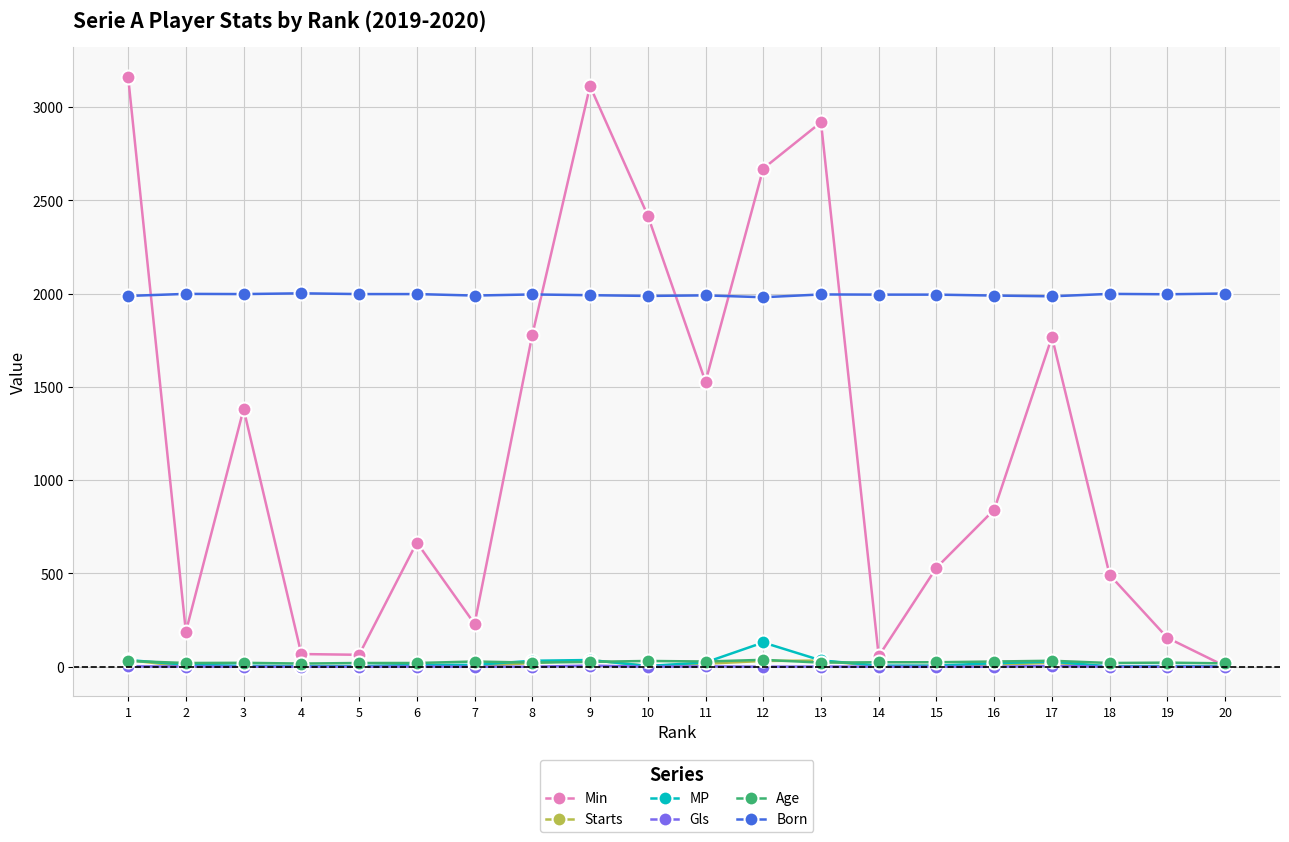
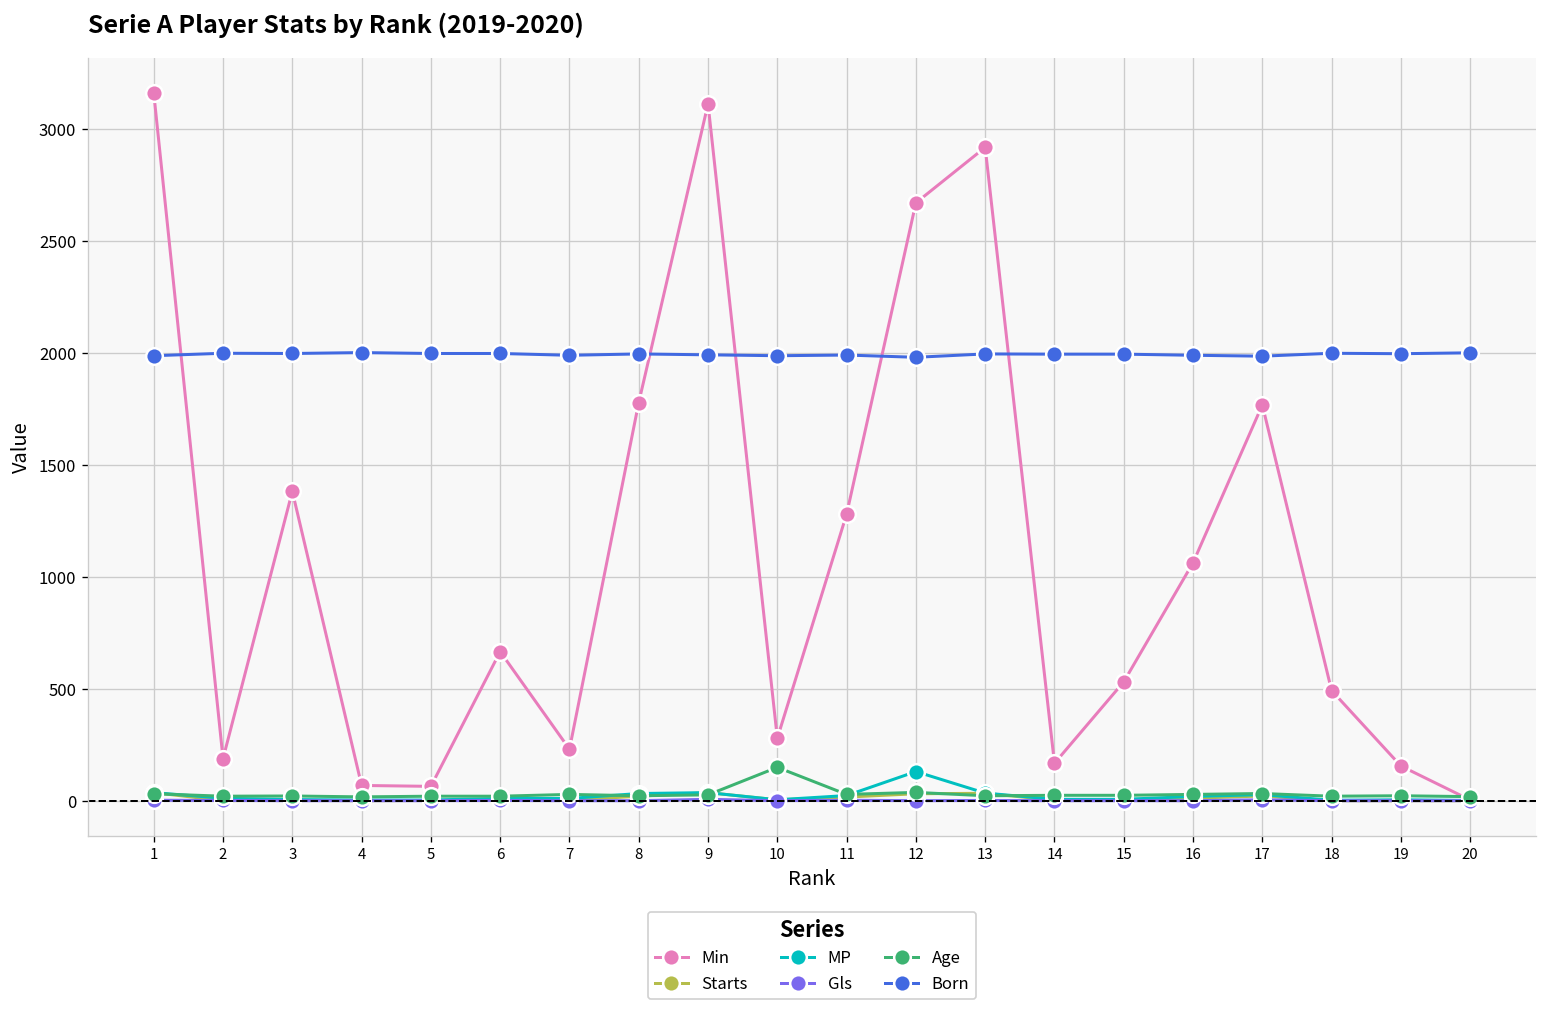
  {
    "Min": {
      "1": 3160,
      "2": 190,
      "3": 1380,
      "4": 70,
      "5": 60,
      "6": 670,
      "7": 230,
      "8": 1780,
      "9": 3110,
-     "10": 2420,
-     "11": 1530,
+     "10": 280,
+     "11": 1280,
      "12": 2670,
      "13": 2920,
-     "14": 60,
+     "14": 170,
      "15": 530,
-     "16": 840,
+     "16": 1060,
      "17": 1770,
      "18": 490,
      "19": 160
    },
    "MP": {
      "12": 130
    },
    "Age": {
      "3": 20,
      "4": 20,
      "5": 20,
      "7": 30,
-     "10": 30,
+     "10": 150,
      "14": 20,
      "15": 20,
      "18": 20,
      "19": 20,
      "20": 20
    }
  }
